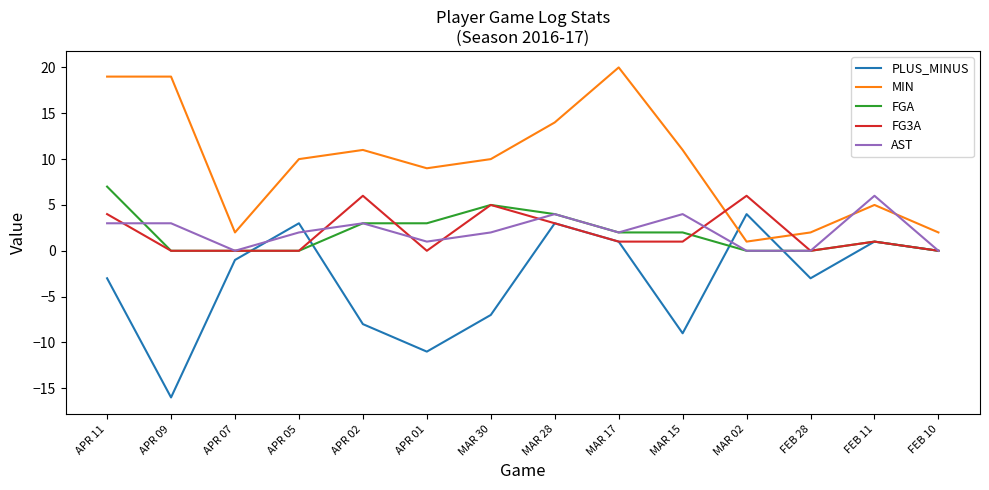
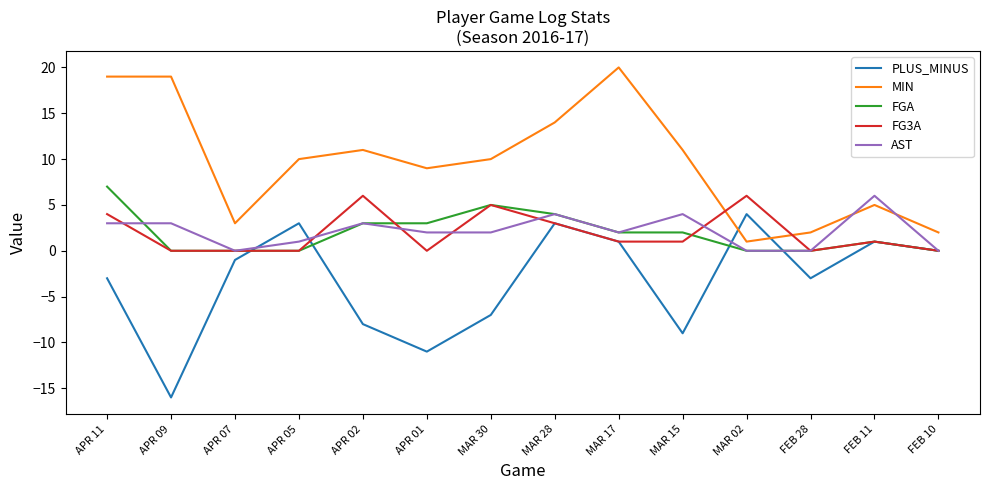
  {
    "PLUS_MINUS": {
      "APR 11": -3,
      "APR 09": -16,
      "APR 07": -1,
      "APR 05": 3,
      "APR 02": -8,
      "APR 01": -11,
      "MAR 30": -7,
      "MAR 15": -9,
      "MAR 02": 4,
      "FEB 28": -3
    },
    "MIN": {
      "APR 11": 19,
      "APR 09": 19,
-     "APR 07": 2,
+     "APR 07": 3,
      "APR 05": 10,
      "APR 02": 11,
      "APR 01": 9,
      "MAR 30": 10,
      "MAR 28": 14,
      "MAR 17": 20,
      "MAR 15": 11,
      "MAR 02": 1,
      "FEB 28": 2,
      "FEB 11": 5,
      "FEB 10": 2
    },
    "FGA": {
      "APR 11": 7,
      "APR 01": 3,
      "MAR 15": 2
    },
    "FG3A": {
      "APR 11": 4,
      "APR 02": 6,
      "APR 01": 0,
      "MAR 15": 1,
      "MAR 02": 6
    },
    "AST": {
      "APR 11": 3,
      "APR 09": 3,
-     "APR 05": 2,
-     "APR 01": 1,
+     "APR 05": 1,
+     "APR 01": 2,
      "MAR 30": 2,
      "MAR 15": 4,
      "FEB 11": 6
    }
  }
